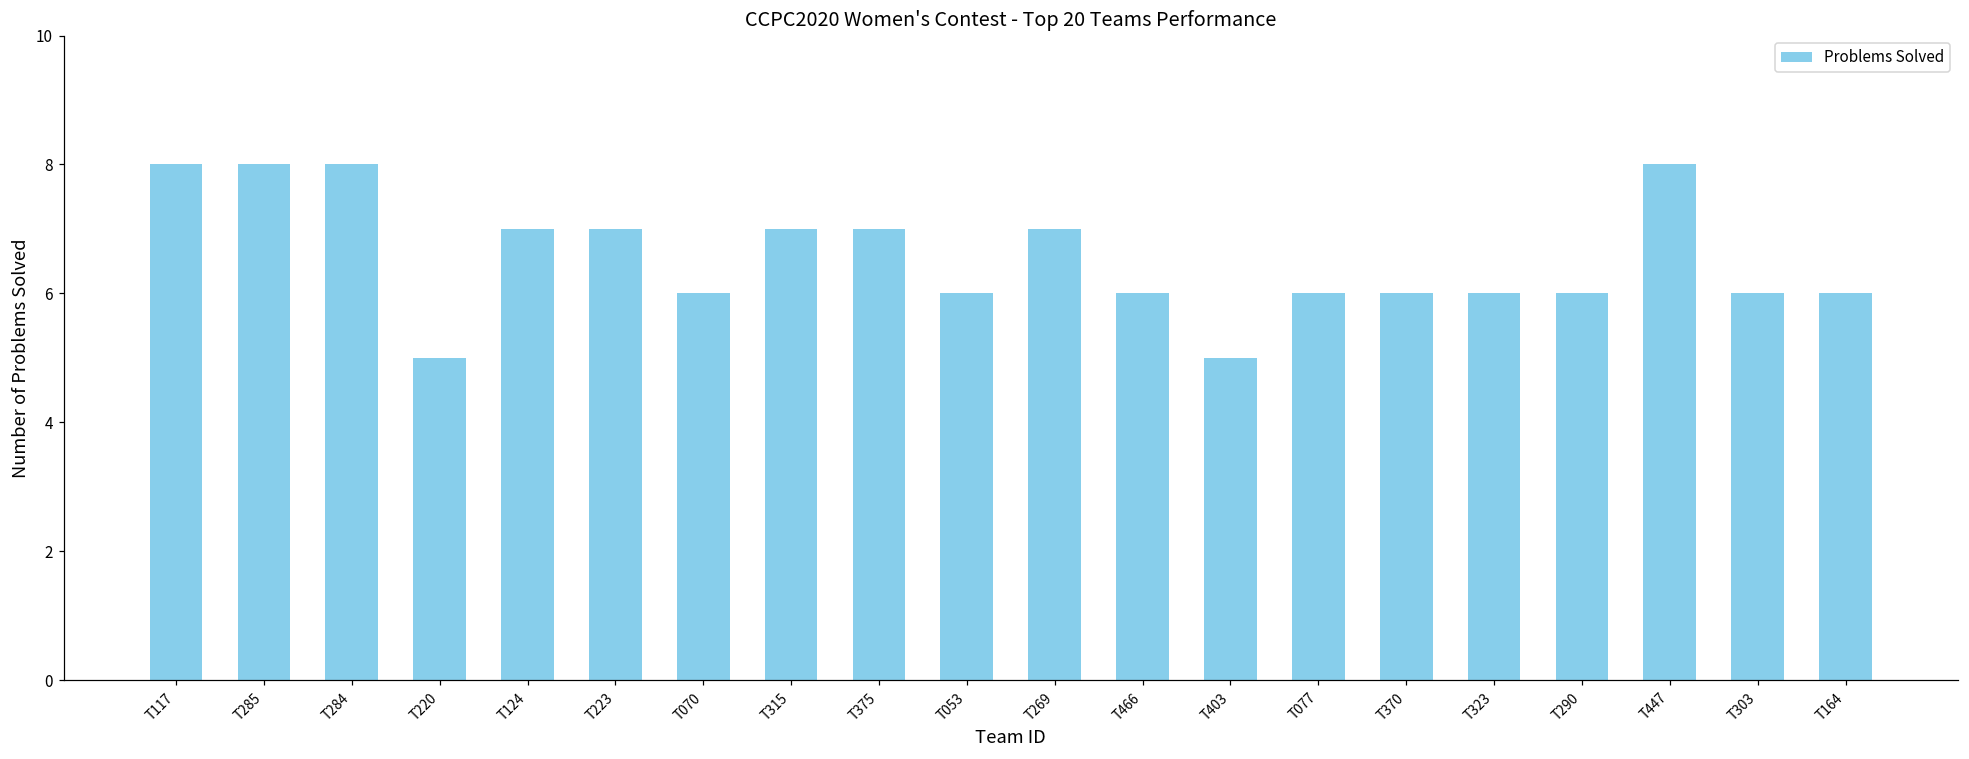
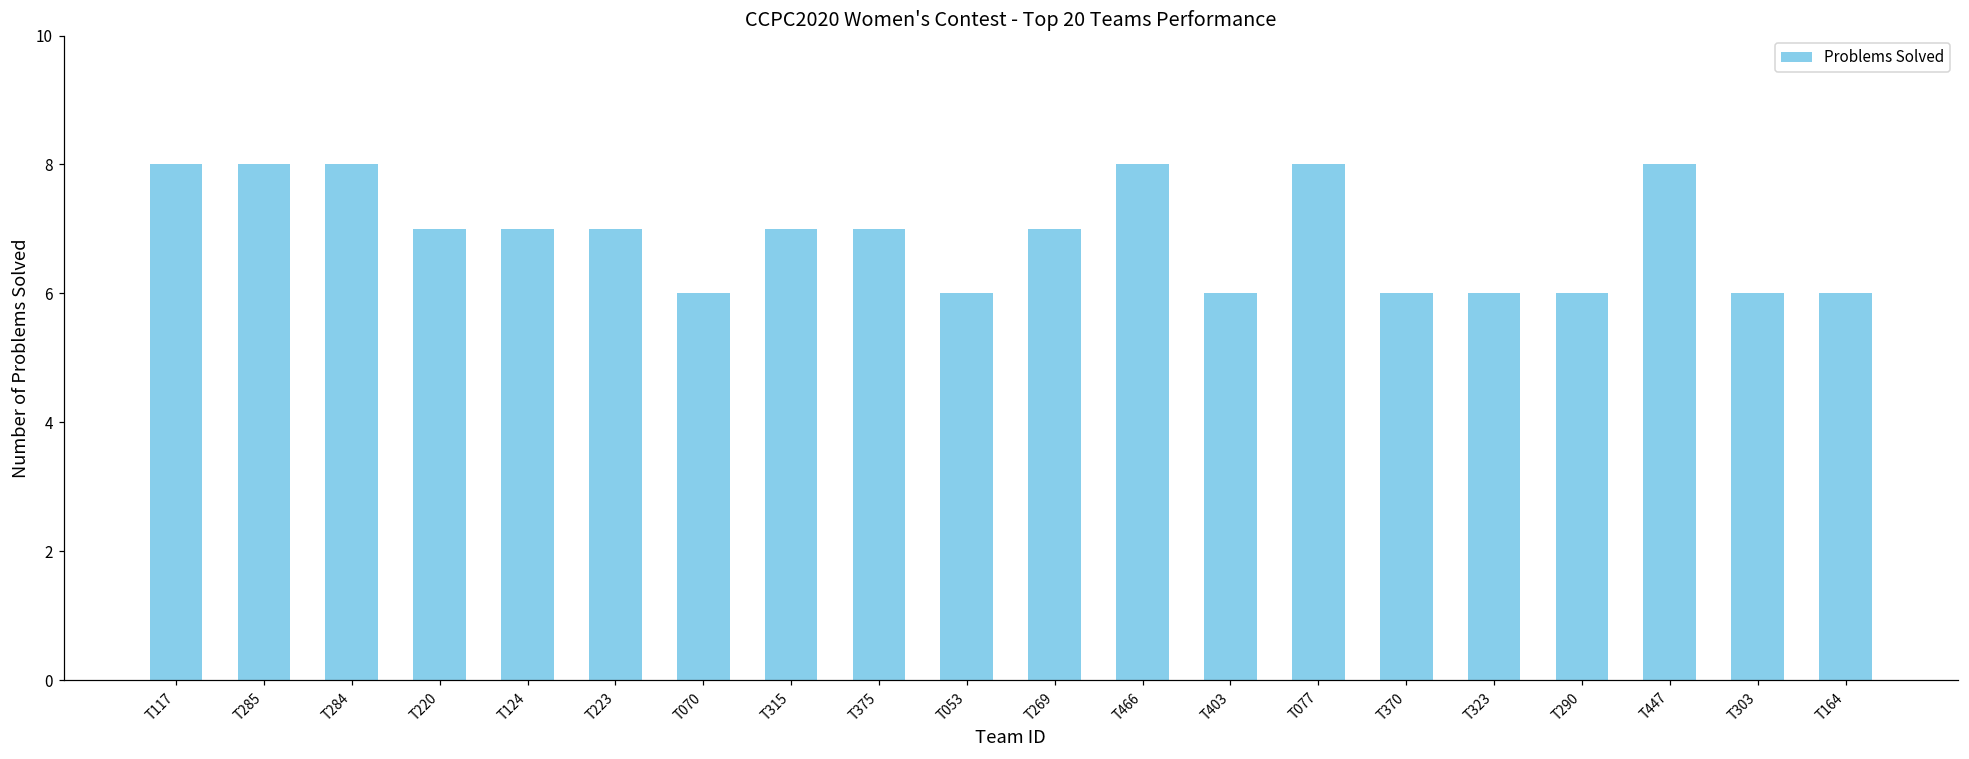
  {
    "T117": 8,
    "T285": 8,
    "T284": 8,
-   "T220": 5,
+   "T220": 7,
    "T124": 7,
    "T223": 7,
    "T070": 6,
    "T315": 7,
    "T375": 7,
    "T053": 6,
    "T269": 7,
-   "T466": 6,
-   "T403": 5,
-   "T077": 6,
+   "T466": 8,
+   "T403": 6,
+   "T077": 8,
    "T370": 6,
    "T323": 6,
    "T290": 6,
    "T447": 8,
    "T303": 6,
    "T164": 6
  }
